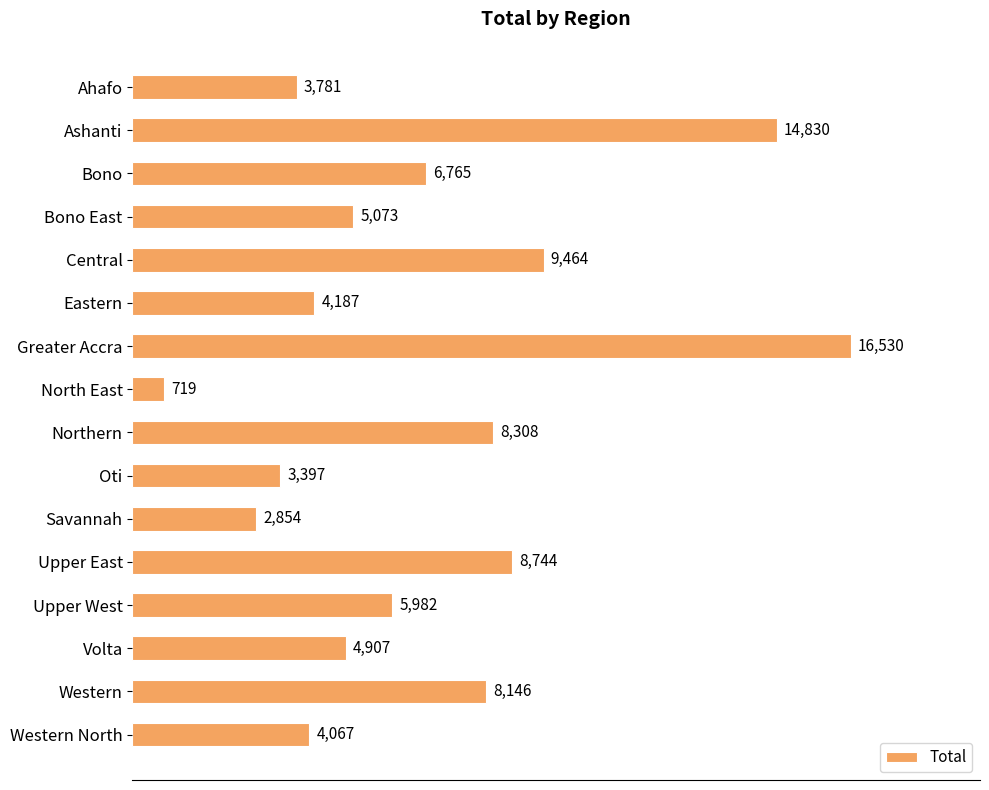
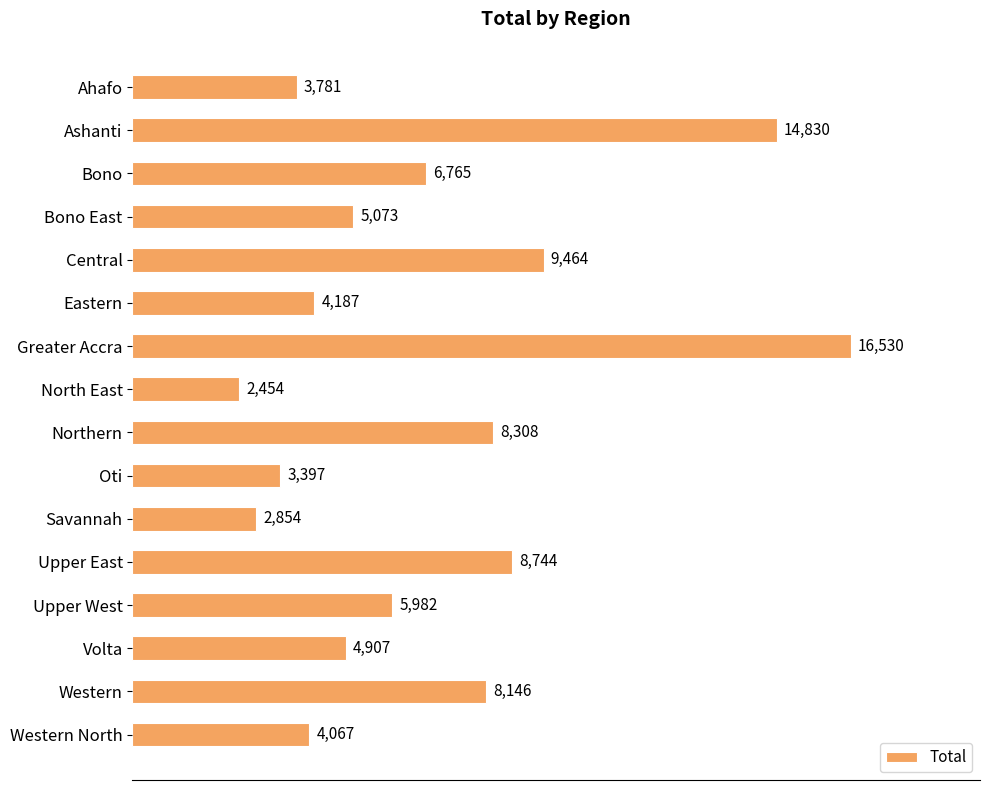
  {
    "Ahafo": "3,781",
    "Ashanti": "14,830",
    "Bono": "6,765",
    "Bono East": "5,073",
    "Central": "9,464",
    "Eastern": "4,187",
    "Greater Accra": "16,530",
-   "North East": "719",
+   "North East": "2,454",
    "Northern": "8,308",
    "Oti": "3,397",
    "Savannah": "2,854",
    "Upper East": "8,744",
    "Upper West": "5,982",
    "Volta": "4,907",
    "Western": "8,146",
    "Western North": "4,067"
  }
